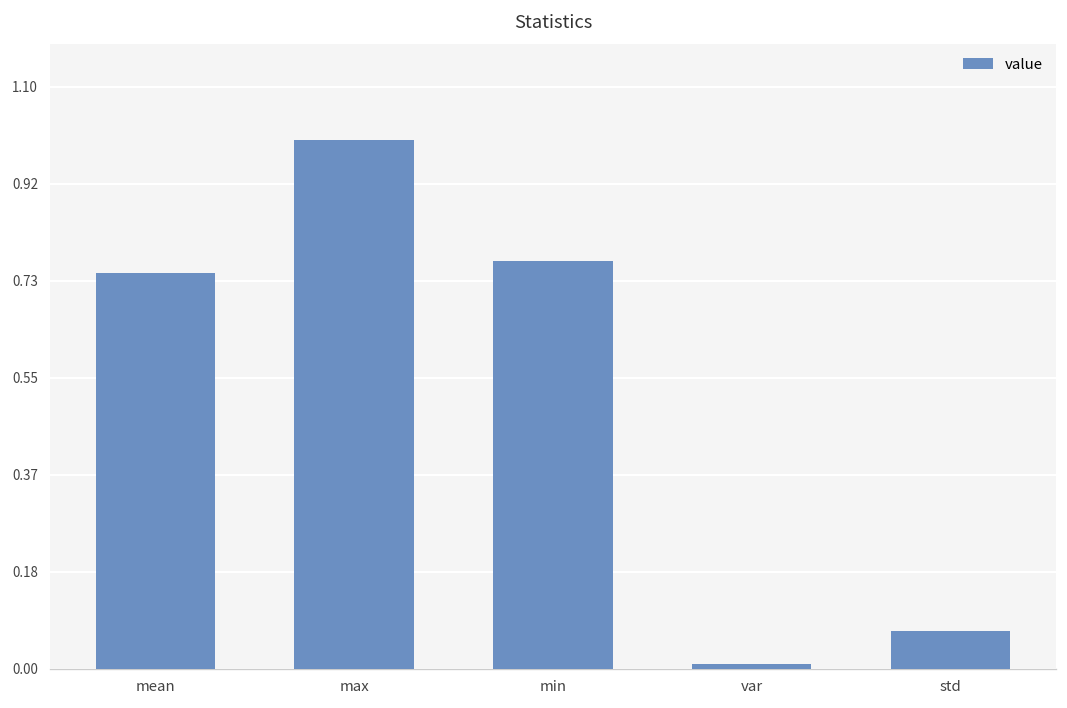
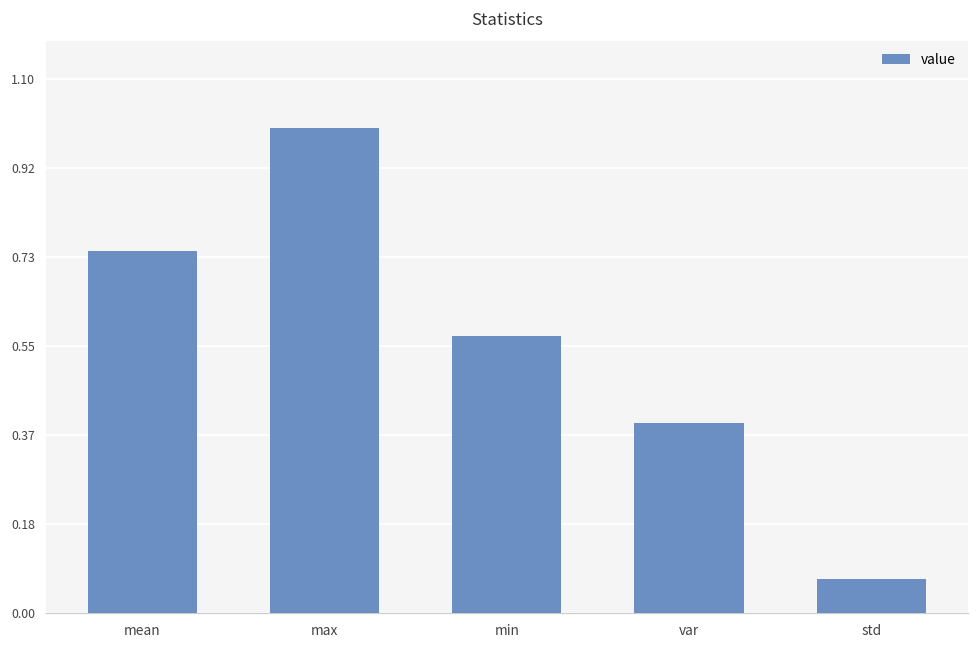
  {
    "mean": 0.75,
    "max": 1.00,
-   "min": 0.77,
-   "var": 0.01,
+   "min": 0.57,
+   "var": 0.39,
    "std": 0.07
  }
